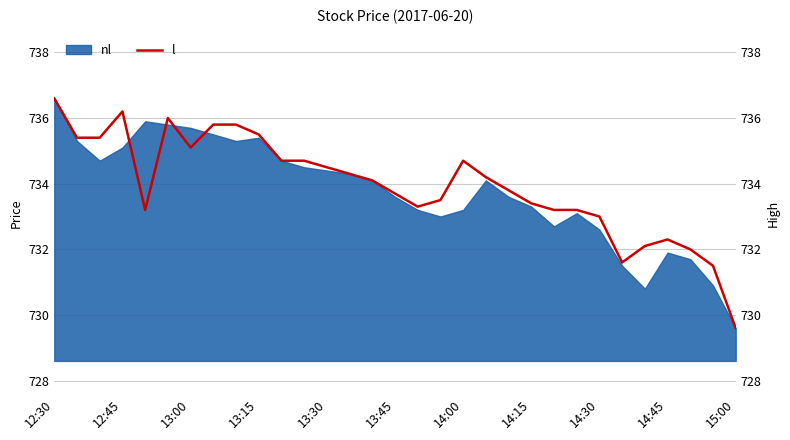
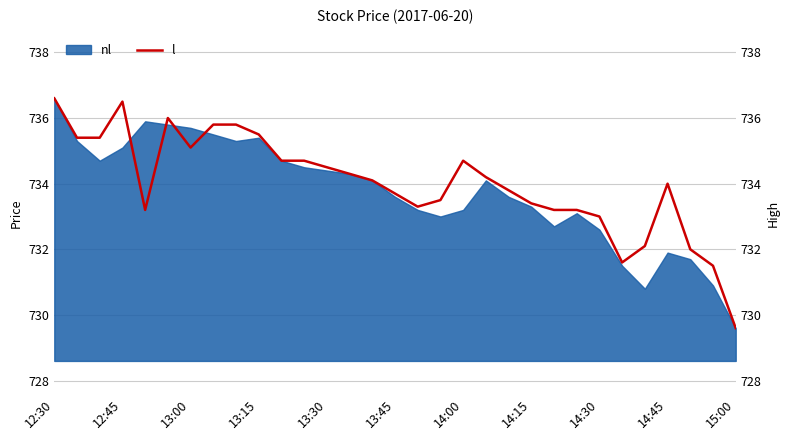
  {
    "nl": {
      "12:30": 736.6,
      "12:45": 735.1,
      "13:00": 735.7,
      "13:15": 735.4,
      "13:30": 734.4,
      "13:45": 733.6,
      "14:00": 733.2,
      "14:15": 733.3,
      "14:30": 732.6,
      "14:45": 731.9,
      "15:00": 729.6
    },
    "l": {
      "12:30": 736.6,
-     "12:45": 736.2,
+     "12:45": 736.5,
      "13:00": 735.1,
      "13:15": 735.5,
      "13:30": 734.5,
      "13:45": 733.7,
      "14:00": 734.7,
      "14:15": 733.4,
      "14:30": 733.0,
-     "14:45": 732.3,
+     "14:45": 734.0,
      "15:00": 729.6
    }
  }
